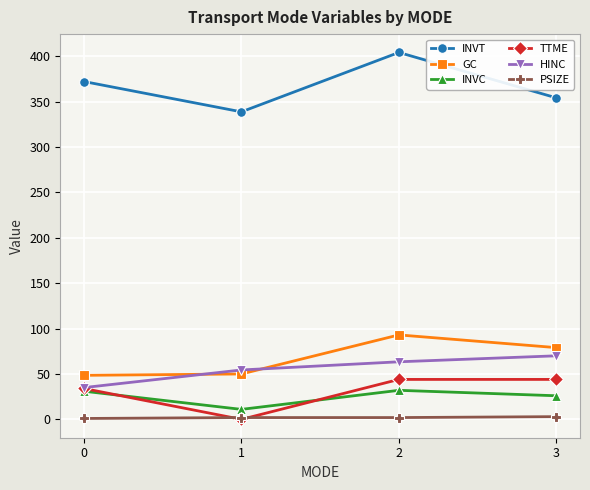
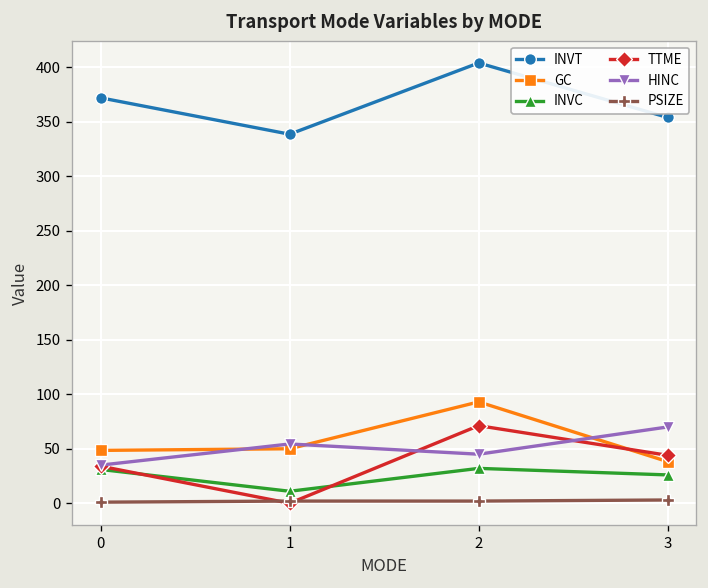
  {
    "INVT": {
      "0": 370,
      "1": 340,
      "2": 400,
      "3": 350
    },
    "GC": {
      "0": 50,
      "1": 50,
      "2": 90,
-     "3": 80
+     "3": 40
    },
    "INVC": {
      "0": 30,
      "1": 10,
      "2": 30,
      "3": 30
    },
    "TTME": {
-     "2": 40,
+     "2": 70,
      "3": 40
    },
    "HINC": {
      "1": 50,
-     "2": 60,
+     "2": 50,
      "3": 70
    },
    "PSIZE": {
      "0": 0,
      "2": 0,
      "3": 0
    }
  }
